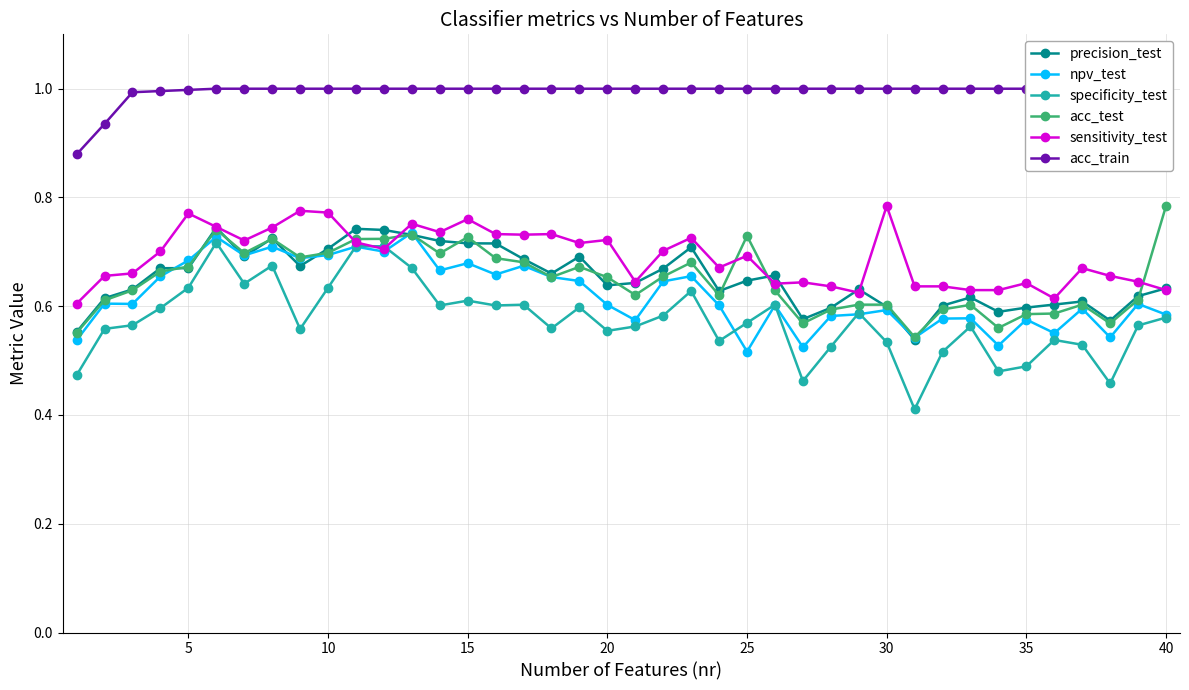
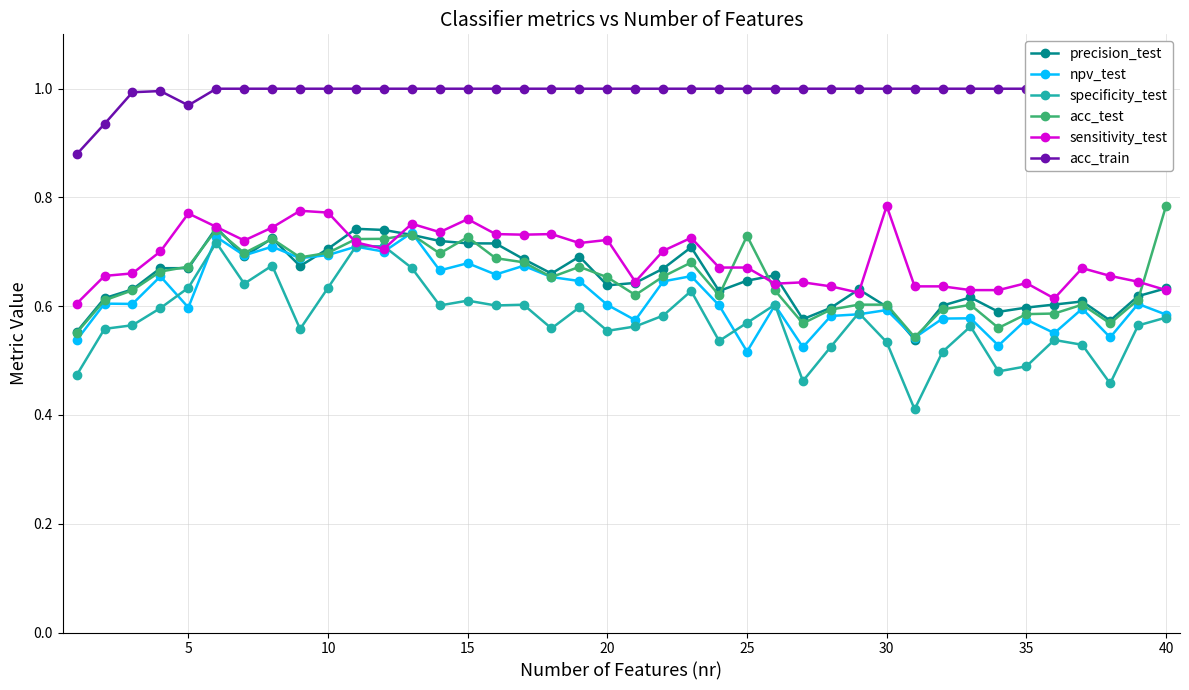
  {
    "npv_test": {
-     "5": 0.68,
+     "5": 0.60,
      "15": 0.68,
      "20": 0.60,
      "25": 0.52,
      "30": 0.59,
      "35": 0.58,
      "40": 0.58
    },
    "acc_test": {
      "15": 0.73,
      "20": 0.65,
      "25": 0.73,
      "35": 0.59,
      "40": 0.78
    },
    "sensitivity_test": {
      "5": 0.77,
      "10": 0.77,
      "15": 0.76,
      "20": 0.72,
-     "25": 0.69,
+     "25": 0.67,
      "30": 0.78,
      "35": 0.64
    },
    "acc_train": {
-     "5": 1.00,
+     "5": 0.97,
      "10": 1.00,
      "15": 1.00,
      "20": 1.00,
      "25": 1.00,
      "30": 1.00
    }
  }
